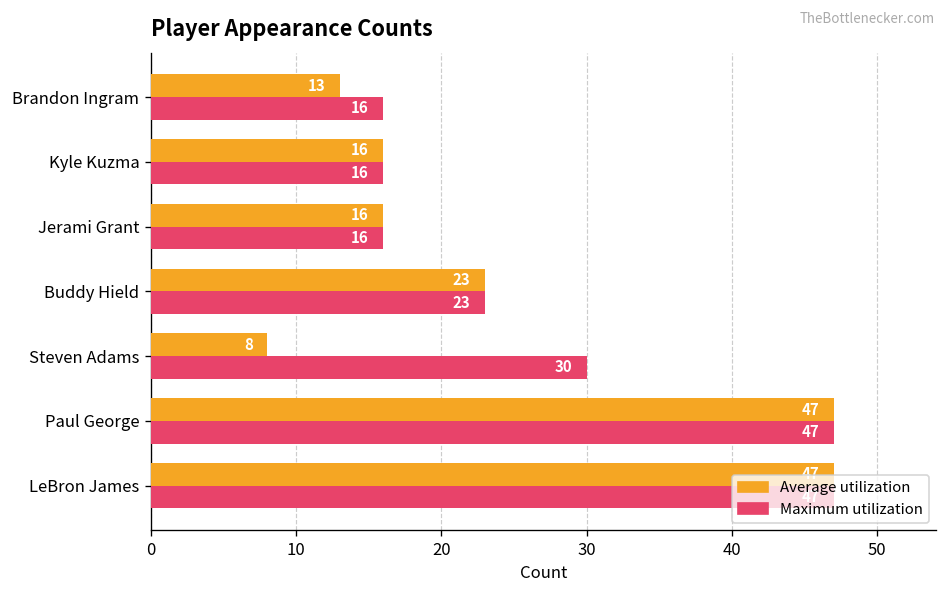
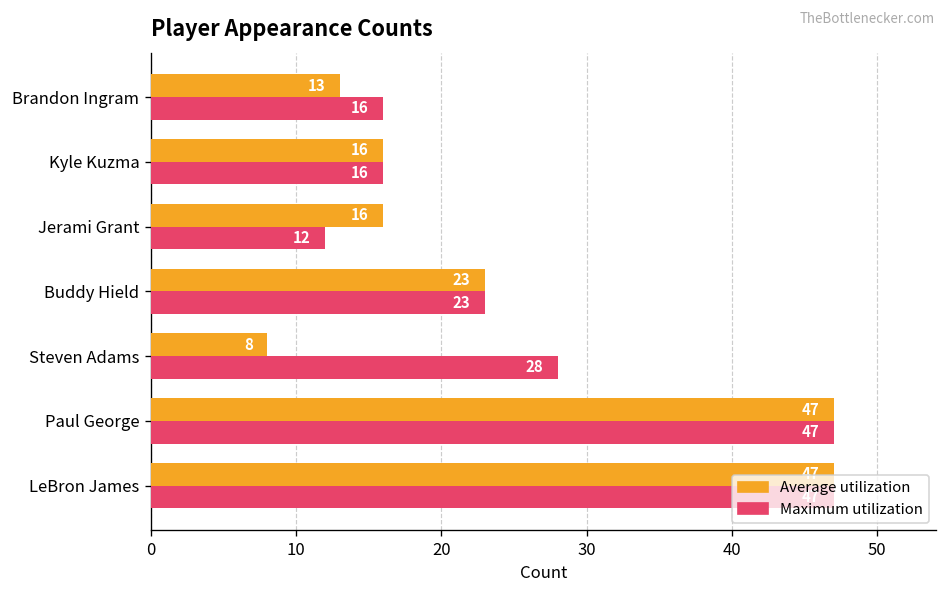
  {
    "Average utilization": {
      "Brandon Ingram": 13,
      "Kyle Kuzma": 16,
      "Jerami Grant": 16,
      "Buddy Hield": 23,
      "Steven Adams": 8,
      "Paul George": 47
    },
    "Maximum utilization": {
      "Brandon Ingram": 16,
      "Kyle Kuzma": 16,
-     "Jerami Grant": 16,
+     "Jerami Grant": 12,
      "Buddy Hield": 23,
-     "Steven Adams": 30,
+     "Steven Adams": 28,
      "Paul George": 47
    }
  }
